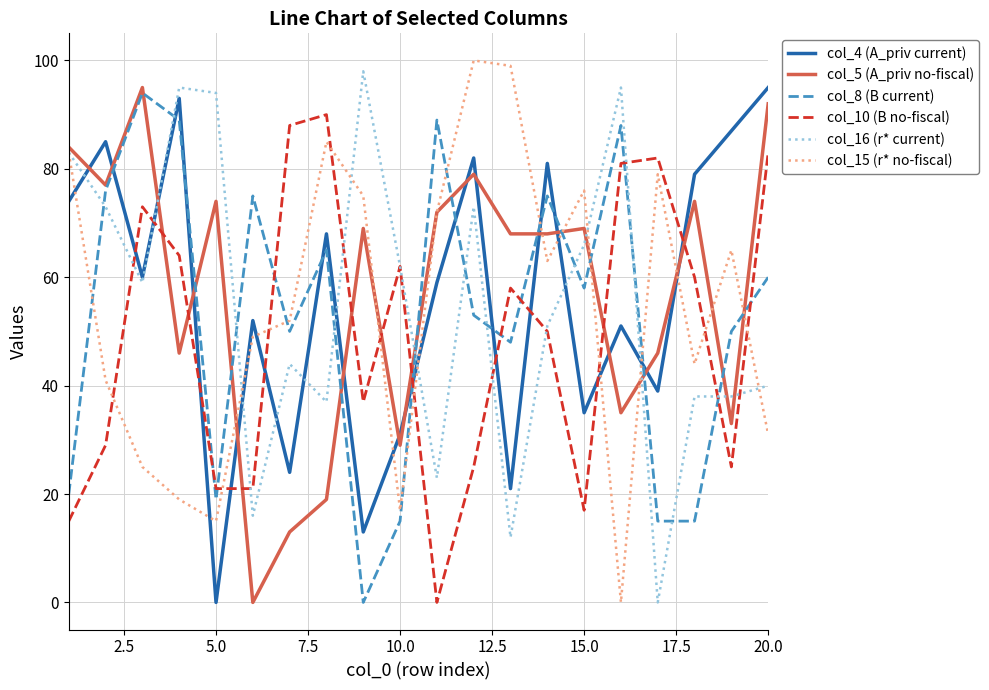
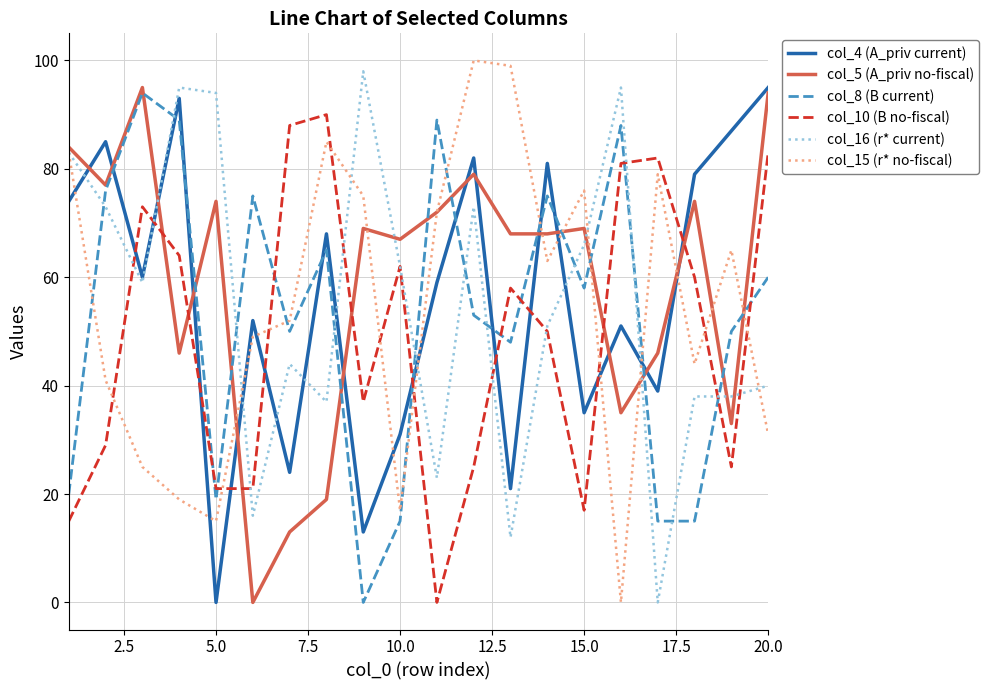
  {
    "col_4 (A_priv current)": {
      "5.0": 0,
      "10.0": 31,
      "15.0": 35,
      "20.0": 95
    },
    "col_5 (A_priv no-fiscal)": {
      "5.0": 74,
-     "10.0": 29,
+     "10.0": 67,
      "15.0": 69,
-     "20.0": 92
+     "20.0": 94
    },
    "col_8 (B current)": {
      "5.0": 19,
      "10.0": 15,
      "15.0": 58,
      "20.0": 60
    },
    "col_10 (B no-fiscal)": {
      "5.0": 21,
      "15.0": 17,
      "20.0": 83
    },
    "col_16 (r* current)": {
      "5.0": 94,
      "15.0": 66,
      "20.0": 40
    },
    "col_15 (r* no-fiscal)": {
      "5.0": 15,
      "10.0": 17,
      "15.0": 76,
      "20.0": 31
    }
  }
